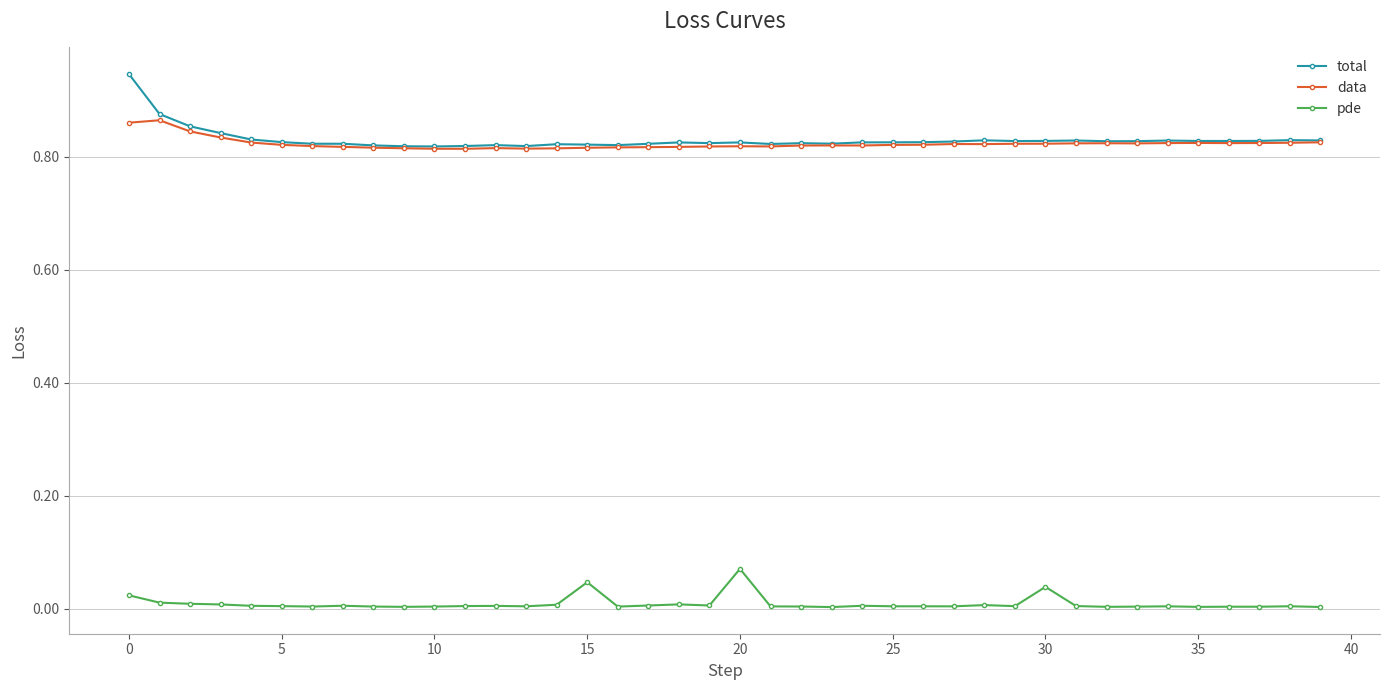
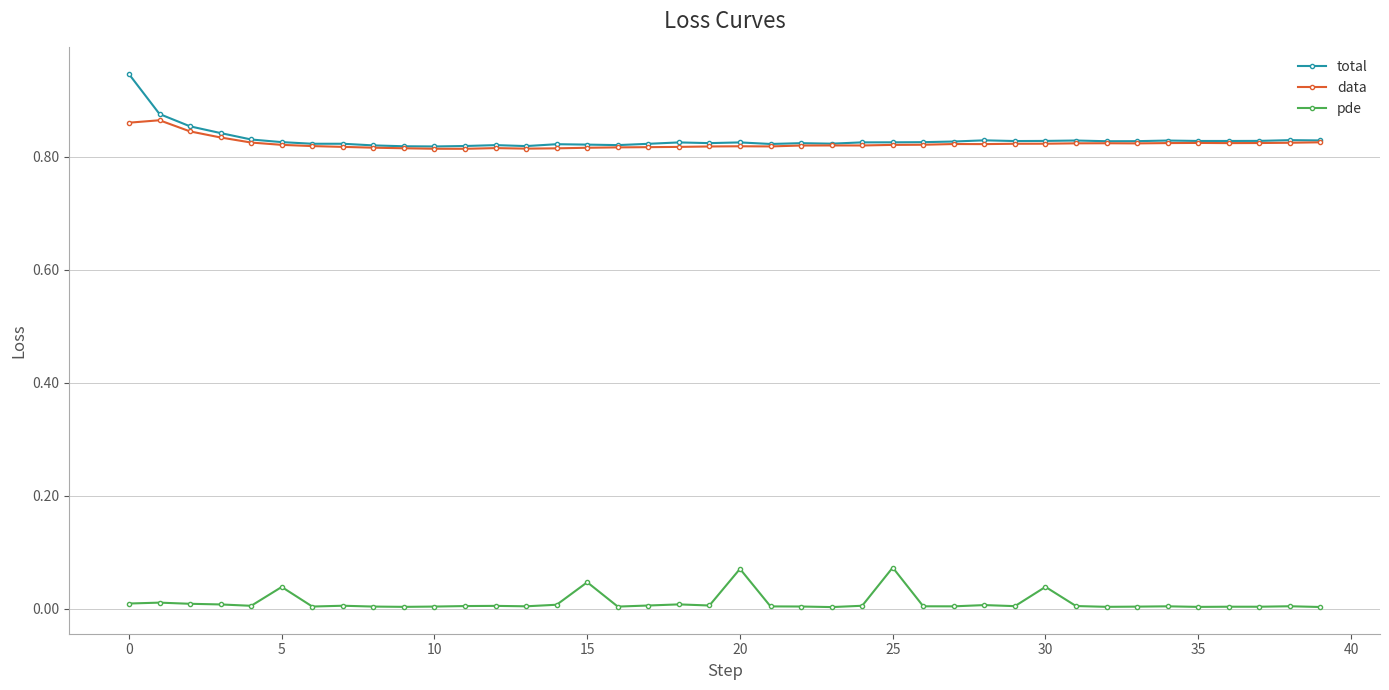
  {
    "total": {
      "0": 0.95,
      "5": 0.83,
      "15": 0.82,
      "20": 0.83,
      "25": 0.83,
      "30": 0.83
    },
    "data": {
      "0": 0.86,
      "5": 0.82,
      "15": 0.82,
      "20": 0.82,
      "25": 0.82,
      "30": 0.82
    },
    "pde": {
-     "0": 0.02,
-     "5": 0.00,
+     "0": 0.01,
+     "5": 0.04,
      "10": 0.00,
      "15": 0.05,
      "20": 0.07,
-     "25": 0.00,
+     "25": 0.07,
      "30": 0.04,
      "35": 0.00
    }
  }
